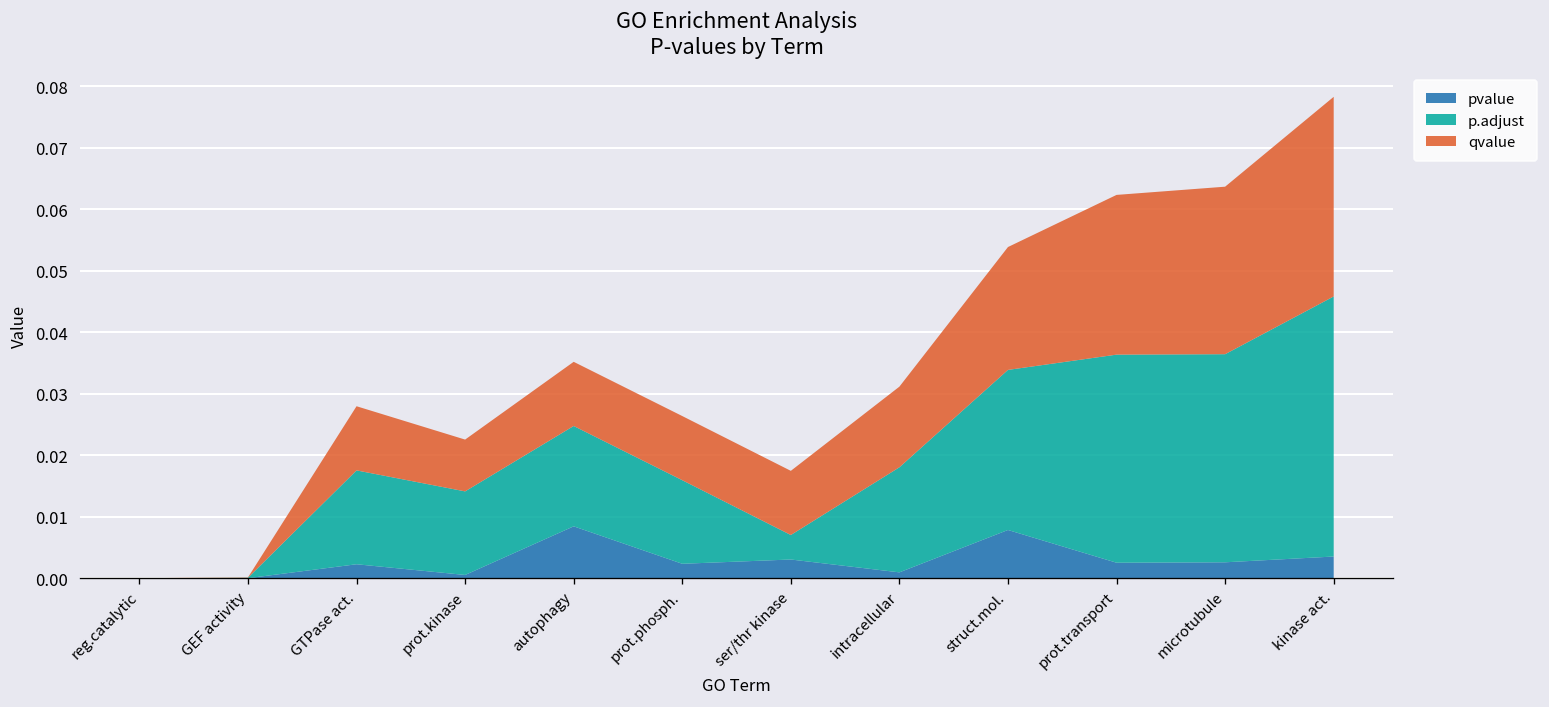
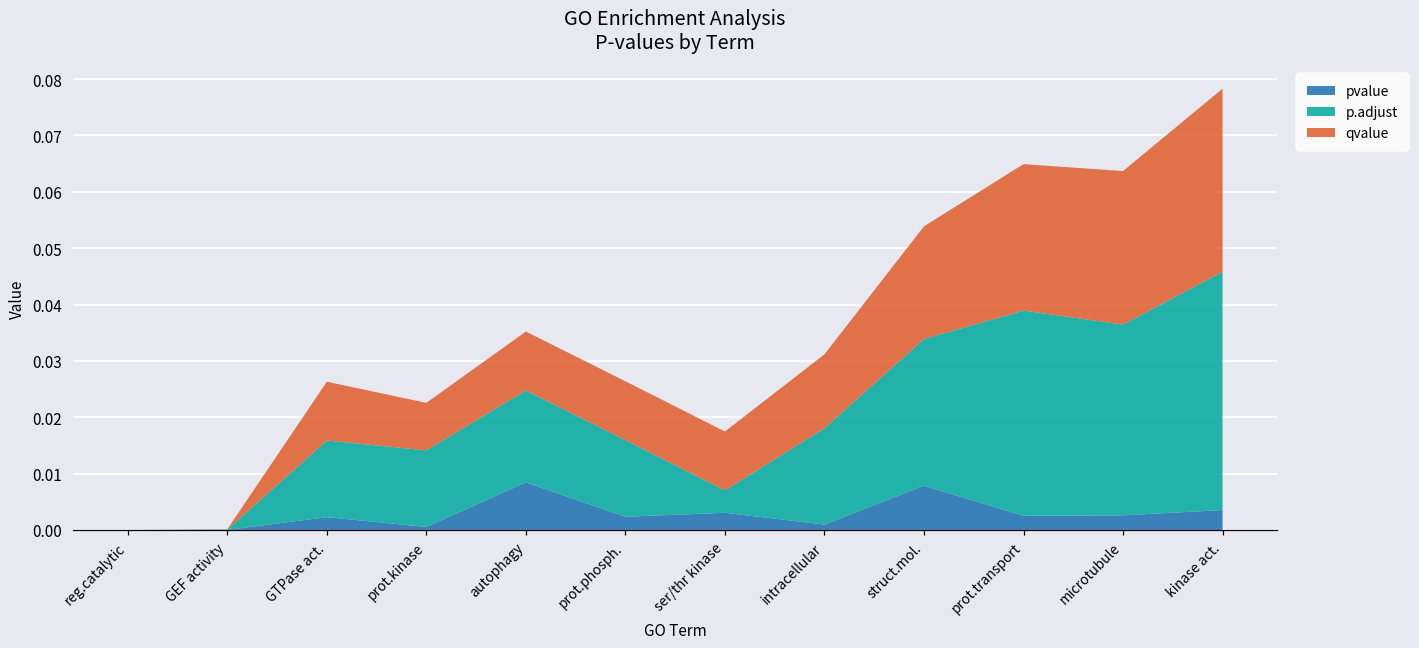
  {
    "pvalue": {
      "GTPase act.": 0.002,
      "prot.kinase": 0.001,
      "autophagy": 0.008,
      "prot.phosph.": 0.002,
      "ser/thr kinase": 0.003,
      "intracellular": 0.001,
      "struct.mol.": 0.008,
      "prot.transport": 0.003,
      "microtubule": 0.003,
      "kinase act.": 0.004
    },
    "p.adjust": {
-     "GTPase act.": 0.015,
+     "GTPase act.": 0.014,
      "prot.kinase": 0.014,
      "autophagy": 0.016,
      "prot.phosph.": 0.014,
      "ser/thr kinase": 0.004,
      "intracellular": 0.017,
      "struct.mol.": 0.026,
-     "prot.transport": 0.034,
+     "prot.transport": 0.036,
      "microtubule": 0.034,
      "kinase act.": 0.042
    },
    "qvalue": {
      "GTPase act.": 0.010,
      "prot.kinase": 0.008,
      "autophagy": 0.010,
      "prot.phosph.": 0.010,
      "ser/thr kinase": 0.010,
      "intracellular": 0.013,
      "struct.mol.": 0.020,
      "prot.transport": 0.026,
      "microtubule": 0.027,
      "kinase act.": 0.032
    }
  }
